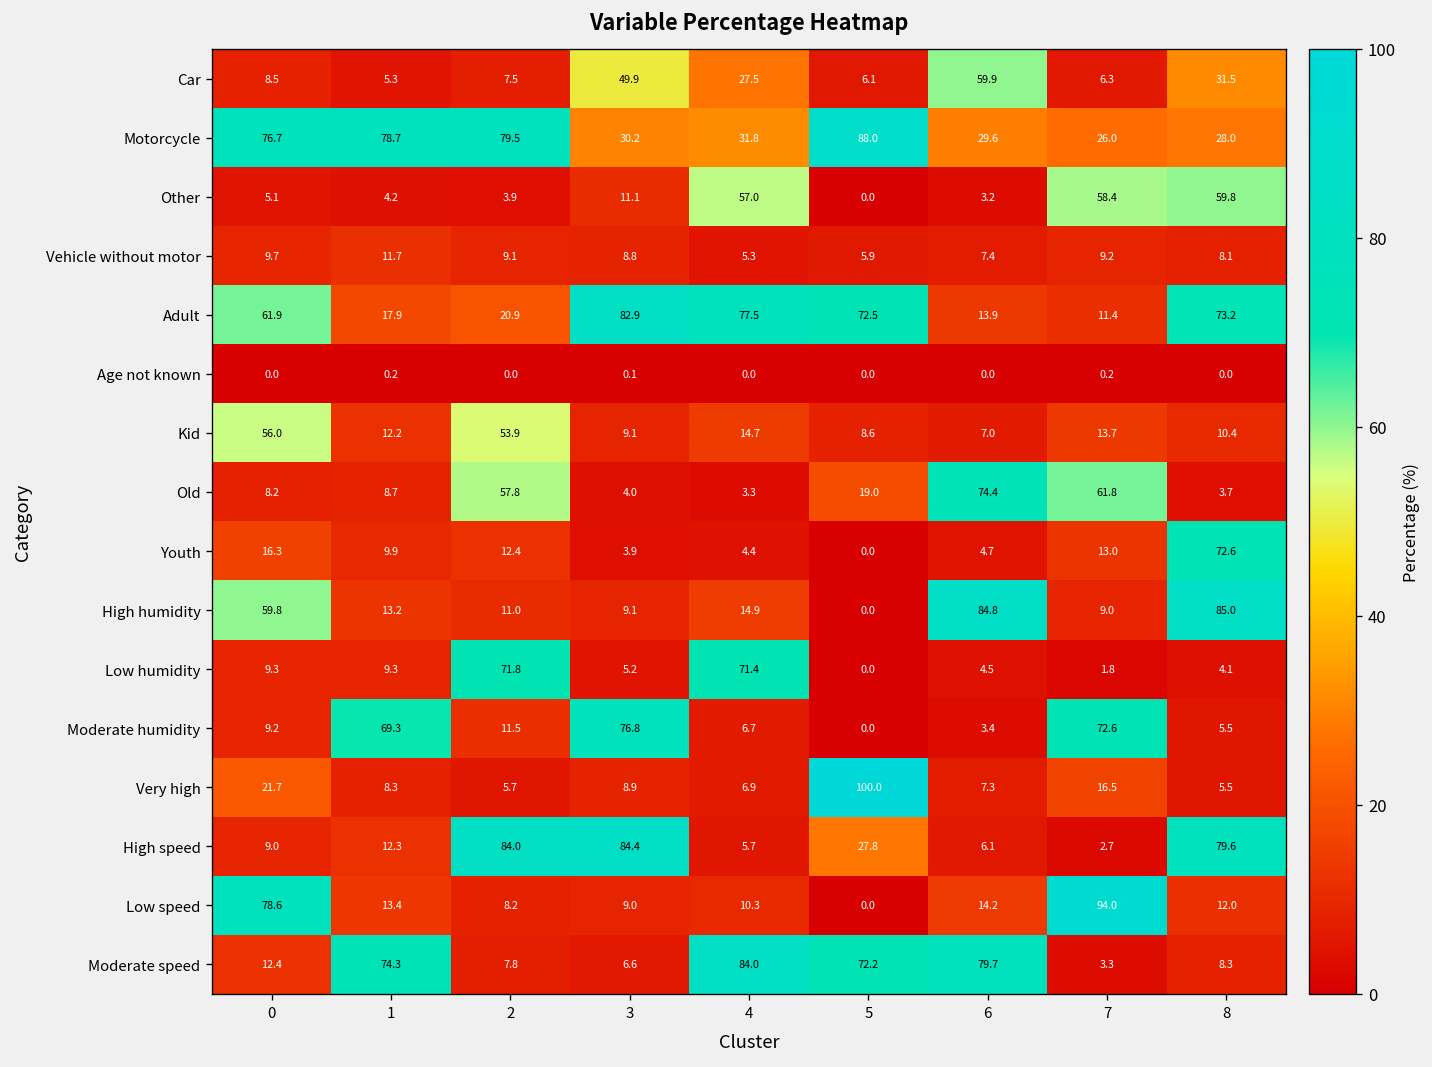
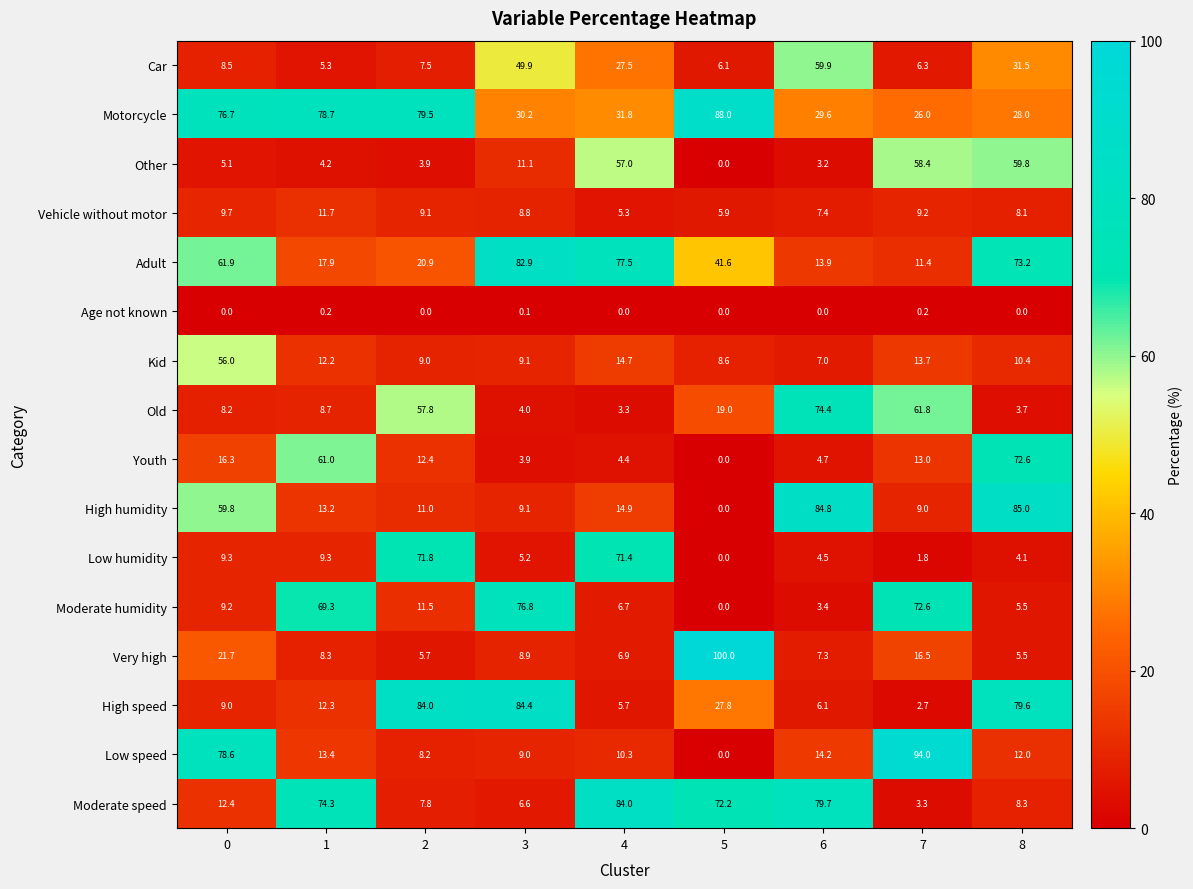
  {
    "Car": {
      "0": 8.5,
      "1": 5.3,
      "2": 7.5,
      "3": 49.9,
      "4": 27.5,
      "5": 6.1,
      "6": 59.9,
      "7": 6.3,
      "8": 31.5
    },
    "Motorcycle": {
      "0": 76.7,
      "1": 78.7,
      "2": 79.5,
      "3": 30.2,
      "4": 31.8,
      "5": 88.0,
      "6": 29.6,
      "7": 26.0,
      "8": 28.0
    },
    "Other": {
      "0": 5.1,
      "1": 4.2,
      "2": 3.9,
      "3": 11.1,
      "4": 57.0,
      "5": 0.0,
      "6": 3.2,
      "7": 58.4,
      "8": 59.8
    },
    "Vehicle without motor": {
      "0": 9.7,
      "1": 11.7,
      "2": 9.1,
      "3": 8.8,
      "4": 5.3,
      "5": 5.9,
      "6": 7.4,
      "7": 9.2,
      "8": 8.1
    },
    "Adult": {
      "0": 61.9,
      "1": 17.9,
      "2": 20.9,
      "3": 82.9,
      "4": 77.5,
-     "5": 72.5,
+     "5": 41.6,
      "6": 13.9,
      "7": 11.4,
      "8": 73.2
    },
    "Age not known": {
      "0": 0.0,
      "1": 0.2,
      "2": 0.0,
      "3": 0.1,
      "4": 0.0,
      "5": 0.0,
      "6": 0.0,
      "7": 0.2,
      "8": 0.0
    },
    "Kid": {
      "0": 56.0,
      "1": 12.2,
-     "2": 53.9,
+     "2": 9.0,
      "3": 9.1,
      "4": 14.7,
      "5": 8.6,
      "6": 7.0,
      "7": 13.7,
      "8": 10.4
    },
    "Old": {
      "0": 8.2,
      "1": 8.7,
      "2": 57.8,
      "3": 4.0,
      "4": 3.3,
      "5": 19.0,
      "6": 74.4,
      "7": 61.8,
      "8": 3.7
    },
    "Youth": {
      "0": 16.3,
-     "1": 9.9,
+     "1": 61.0,
      "2": 12.4,
      "3": 3.9,
      "4": 4.4,
      "5": 0.0,
      "6": 4.7,
      "7": 13.0,
      "8": 72.6
    },
    "High humidity": {
      "0": 59.8,
      "1": 13.2,
      "2": 11.0,
      "3": 9.1,
      "4": 14.9,
      "5": 0.0,
      "6": 84.8,
      "7": 9.0,
      "8": 85.0
    },
    "Low humidity": {
      "0": 9.3,
      "1": 9.3,
      "2": 71.8,
      "3": 5.2,
      "4": 71.4,
      "5": 0.0,
      "6": 4.5,
      "7": 1.8,
      "8": 4.1
    },
    "Moderate humidity": {
      "0": 9.2,
      "1": 69.3,
      "2": 11.5,
      "3": 76.8,
      "4": 6.7,
      "5": 0.0,
      "6": 3.4,
      "7": 72.6,
      "8": 5.5
    },
    "Very high": {
      "0": 21.7,
      "1": 8.3,
      "2": 5.7,
      "3": 8.9,
      "4": 6.9,
      "5": 100.0,
      "6": 7.3,
      "7": 16.5,
      "8": 5.5
    },
    "High speed": {
      "0": 9.0,
      "1": 12.3,
      "2": 84.0,
      "3": 84.4,
      "4": 5.7,
      "5": 27.8,
      "6": 6.1,
      "7": 2.7,
      "8": 79.6
    },
    "Low speed": {
      "0": 78.6,
      "1": 13.4,
      "2": 8.2,
      "3": 9.0,
      "4": 10.3,
      "5": 0.0,
      "6": 14.2,
      "7": 94.0,
      "8": 12.0
    },
    "Moderate speed": {
      "0": 12.4,
      "1": 74.3,
      "2": 7.8,
      "3": 6.6,
      "4": 84.0,
      "5": 72.2,
      "6": 79.7,
      "7": 3.3,
      "8": 8.3
    }
  }
